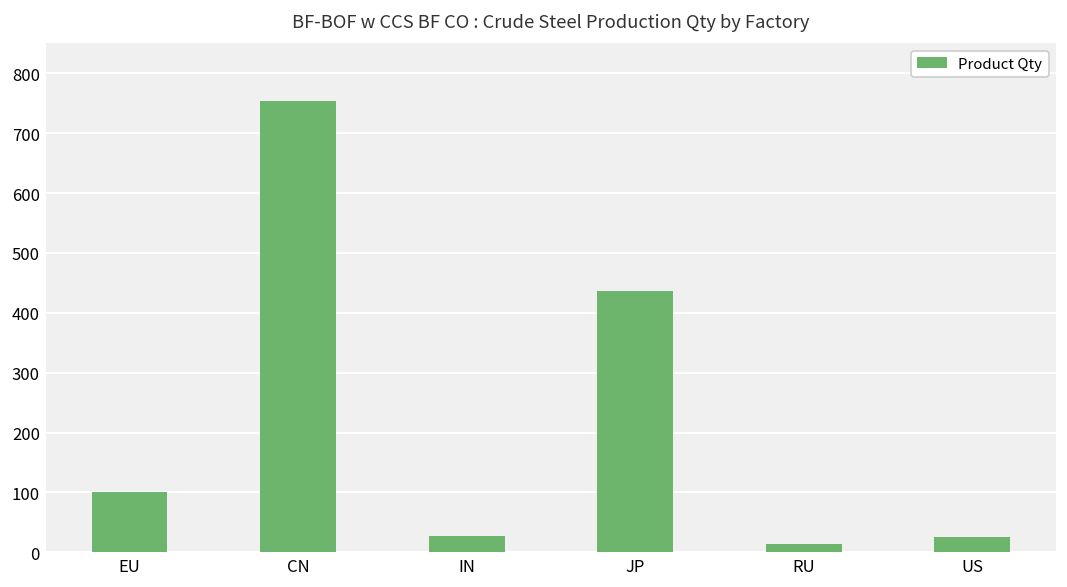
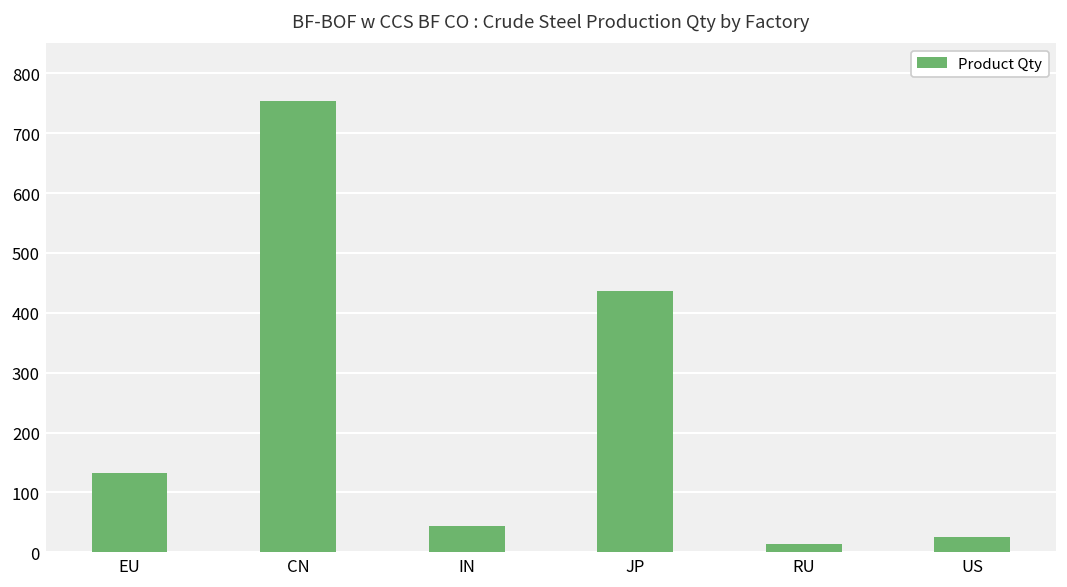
  {
-   "EU": 100,
+   "EU": 130,
    "CN": 750,
-   "IN": 30,
+   "IN": 40,
    "JP": 440,
    "RU": 10,
    "US": 30
  }
